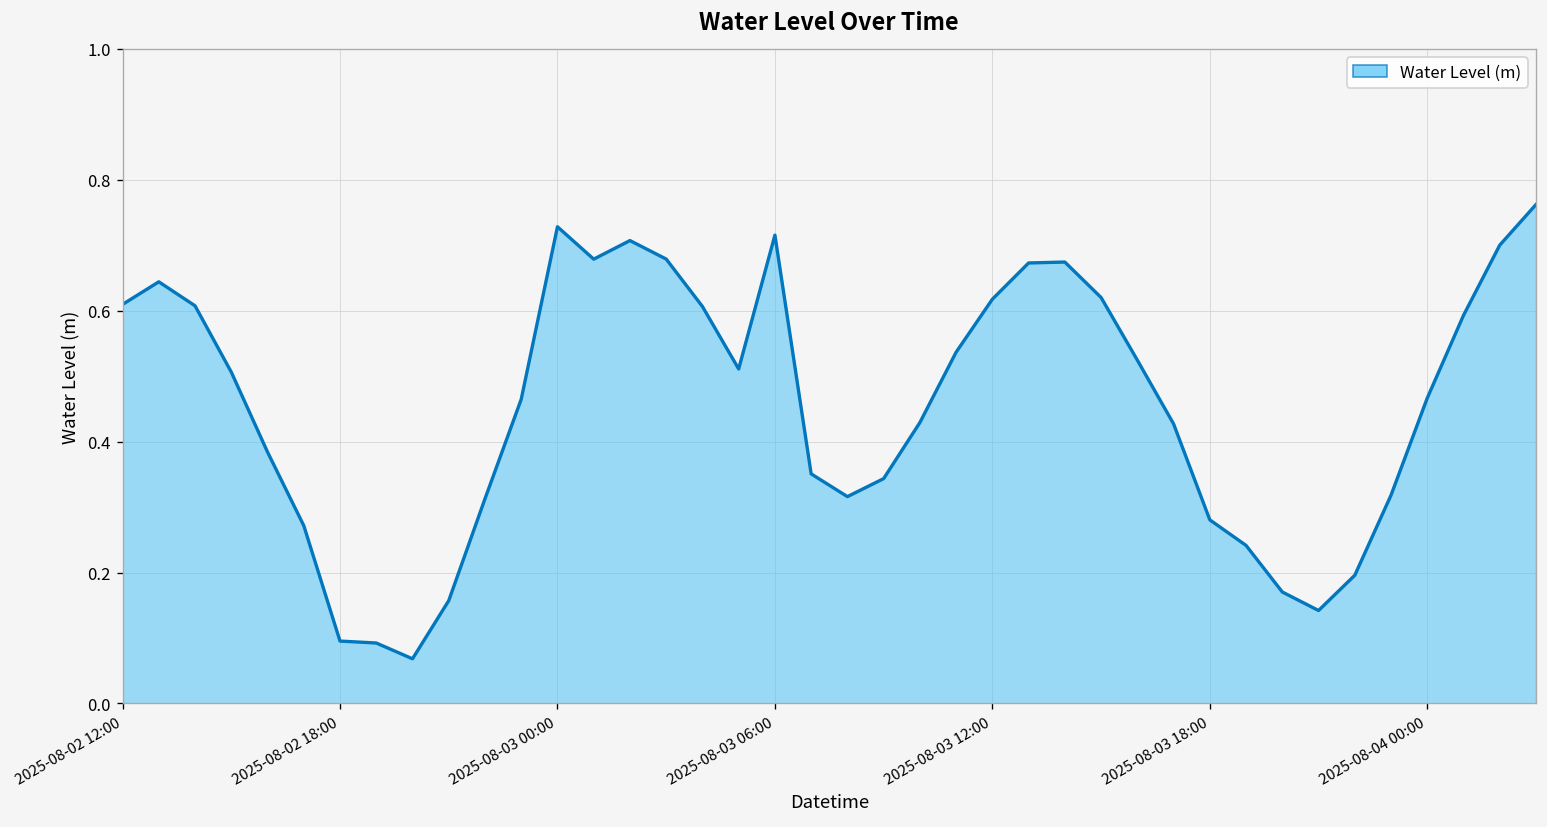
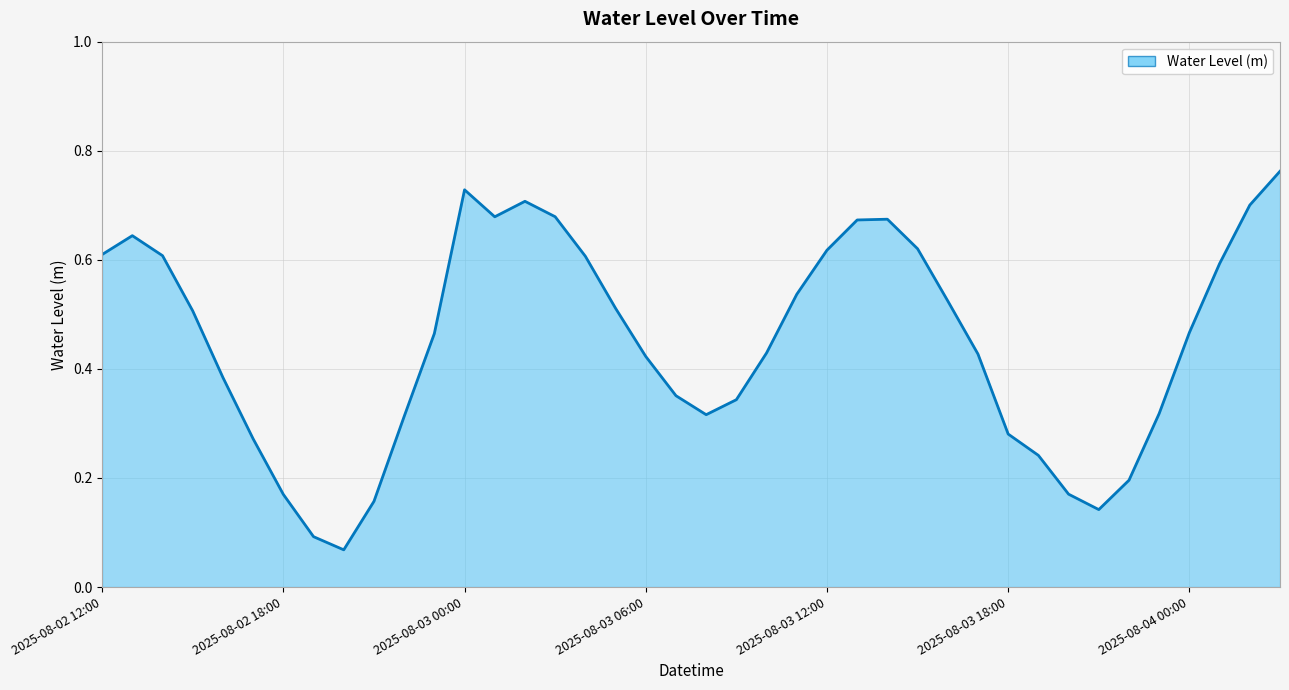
  {
    "2025-08-02 12:00": 0.61,
-   "2025-08-02 18:00": 0.10,
+   "2025-08-02 18:00": 0.17,
    "2025-08-03 00:00": 0.73,
-   "2025-08-03 06:00": 0.72,
+   "2025-08-03 06:00": 0.42,
    "2025-08-03 12:00": 0.62,
    "2025-08-03 18:00": 0.28,
    "2025-08-04 00:00": 0.47
  }
